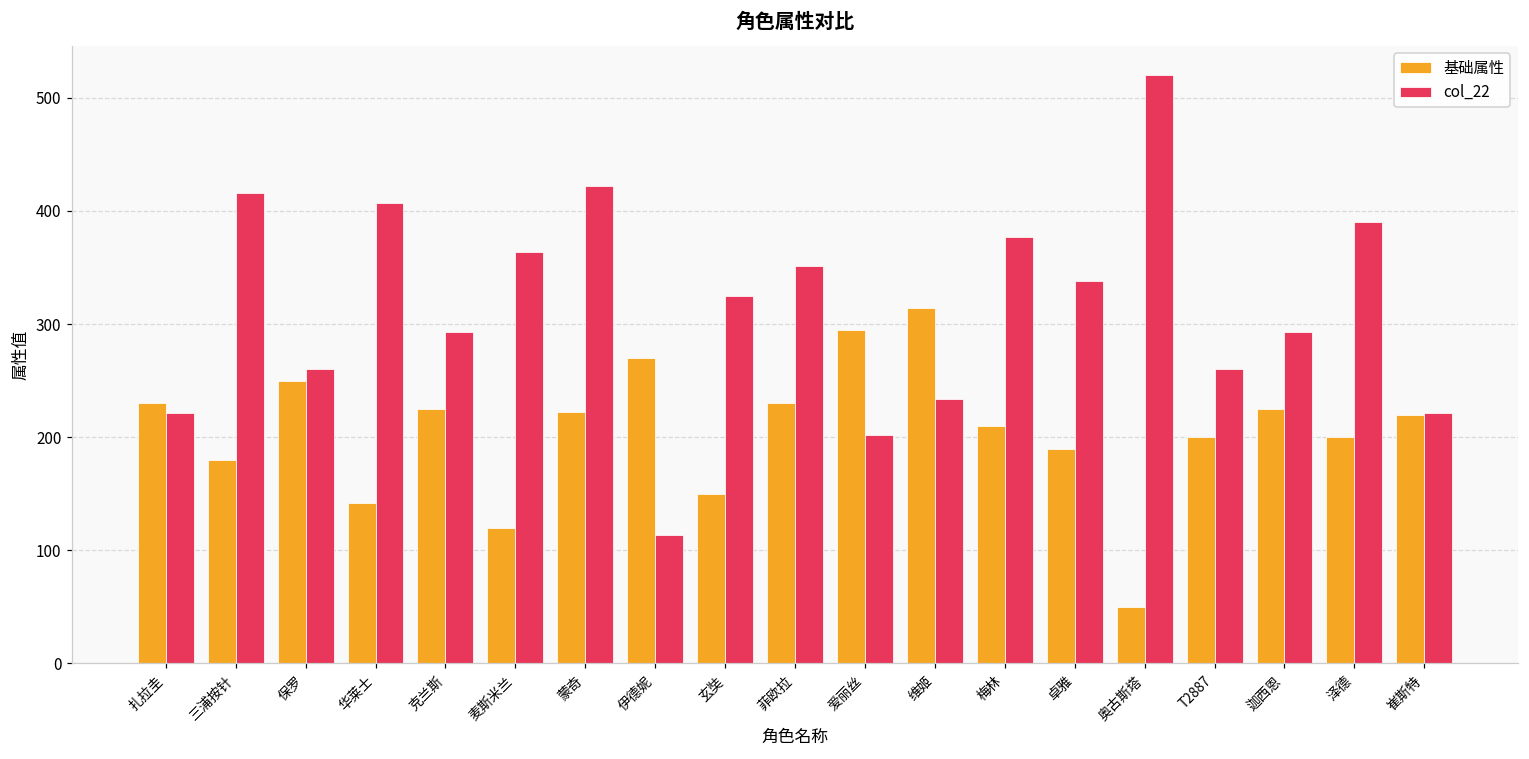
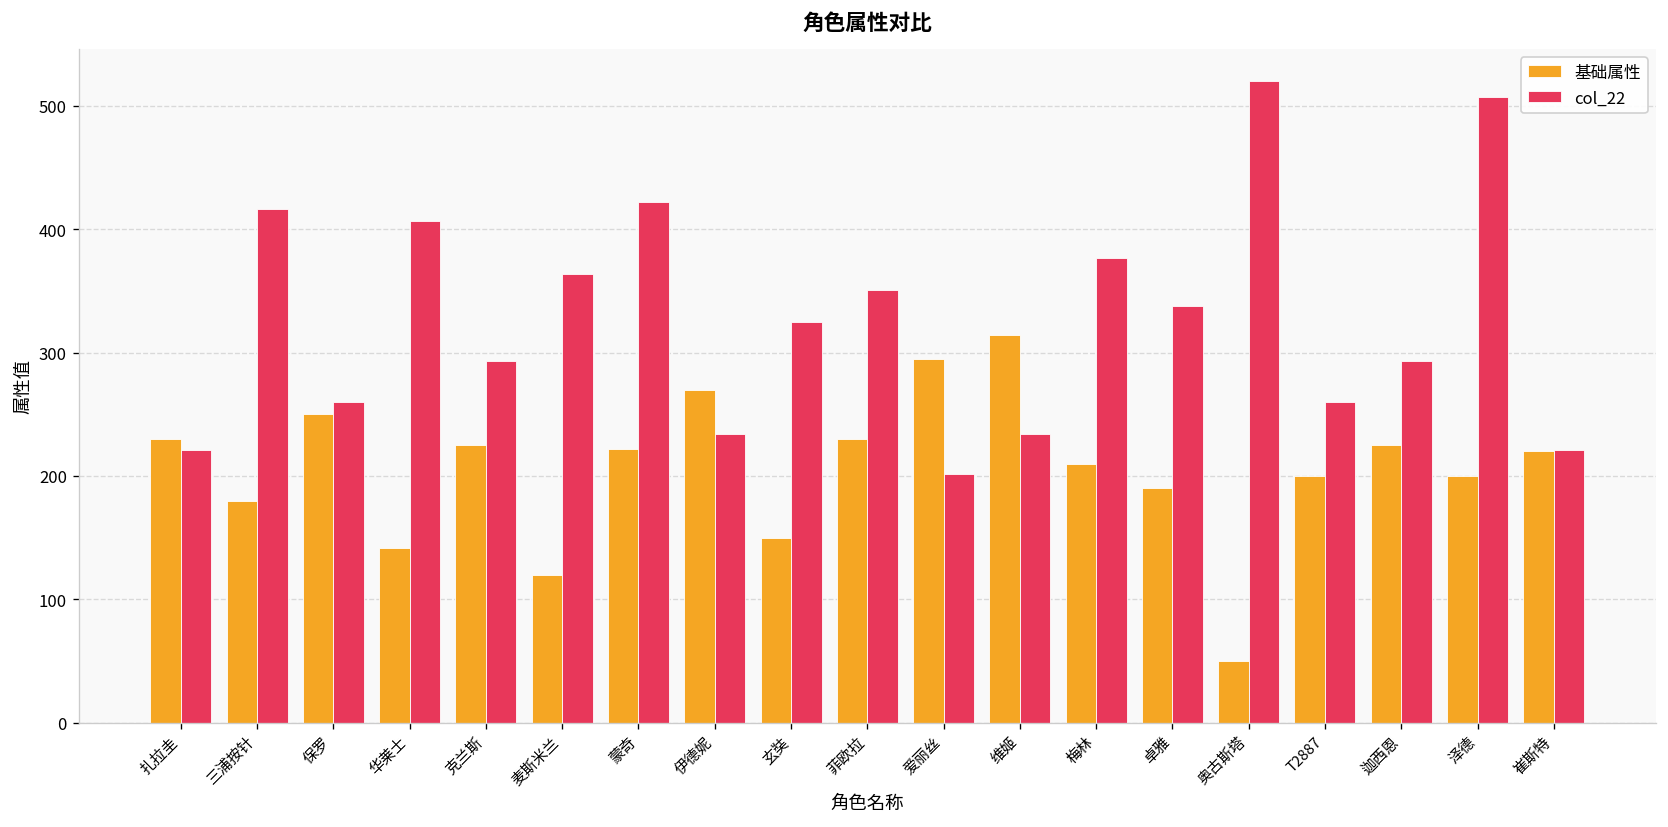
  {
    "基础属性": {
      "扎拉圭": 230,
      "三浦按针": 180,
      "保罗": 250,
      "华莱士": 142,
      "克兰斯": 225,
      "麦斯米兰": 120,
      "蒙奇": 222,
      "伊德妮": 270,
      "玄奘": 150,
      "菲欧拉": 230,
      "爱丽丝": 295,
      "维姬": 314,
      "梅林": 210,
      "卓雅": 190,
      "奥古斯塔": 50,
      "T2887": 200,
      "迦西恩": 225,
      "泽德": 200,
      "崔斯特": 220
    },
    "col_22": {
      "扎拉圭": 221,
      "三浦按针": 416,
      "保罗": 260,
      "华莱士": 407,
      "克兰斯": 293,
      "麦斯米兰": 364,
      "蒙奇": 422,
-     "伊德妮": 114,
+     "伊德妮": 234,
      "玄奘": 325,
      "菲欧拉": 351,
      "爱丽丝": 202,
      "维姬": 234,
      "梅林": 377,
      "卓雅": 338,
      "奥古斯塔": 520,
      "T2887": 260,
      "迦西恩": 293,
-     "泽德": 390,
+     "泽德": 507,
      "崔斯特": 221
    }
  }
